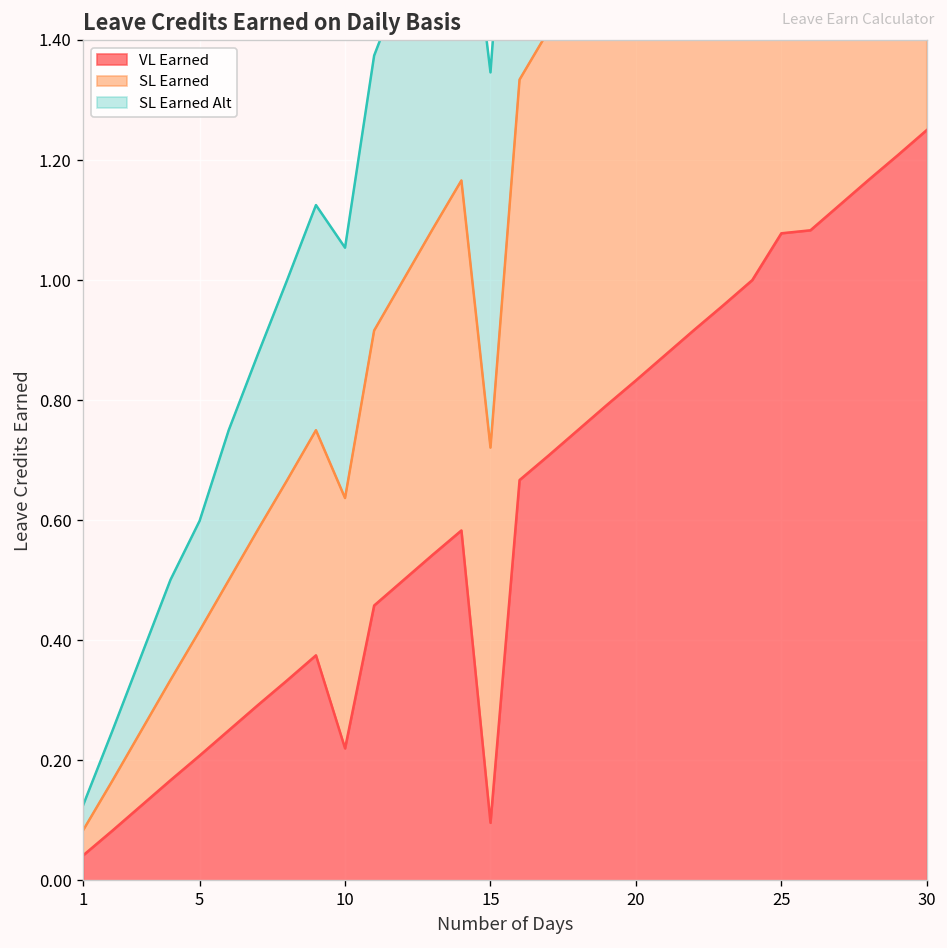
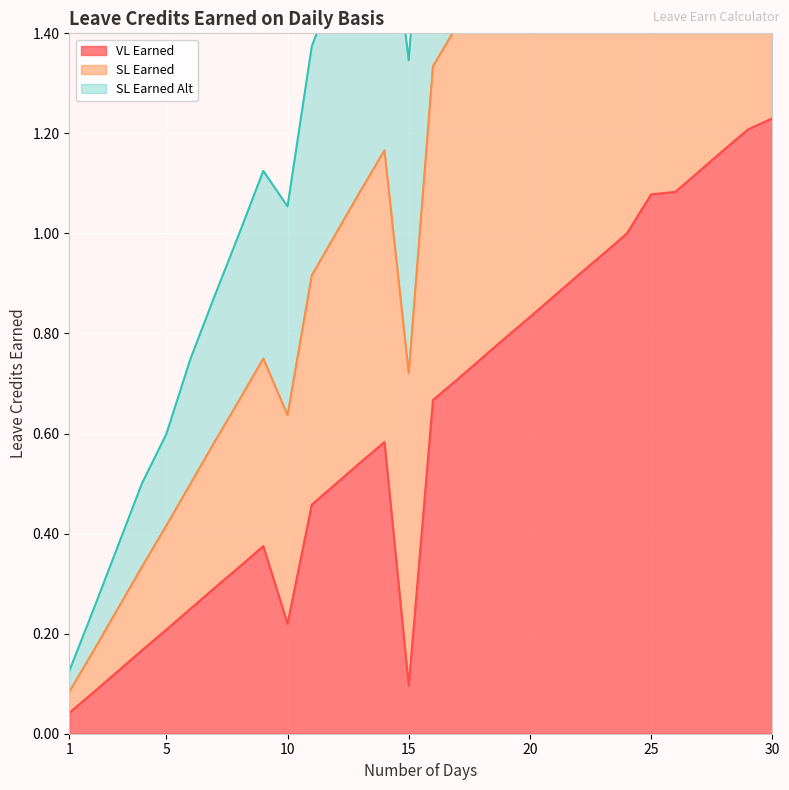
  {
    "VL Earned": {
      "1": 0.04,
      "5": 0.21,
      "10": 0.22,
      "15": 0.10,
      "20": 0.83,
      "25": 1.08,
-     "30": 1.25
+     "30": 1.23
    },
    "SL Earned": {
      "1": 0.04,
      "5": 0.21,
      "10": 0.42,
      "15": 0.63
    },
    "SL Earned Alt": {
      "1": 0.04,
      "5": 0.18,
      "10": 0.42,
      "15": 0.63
    }
  }
